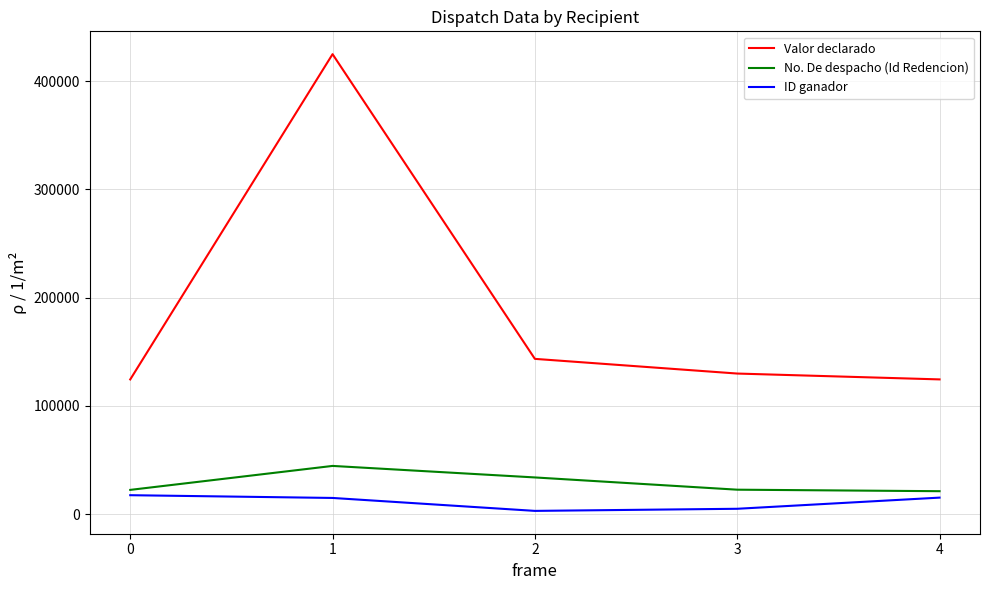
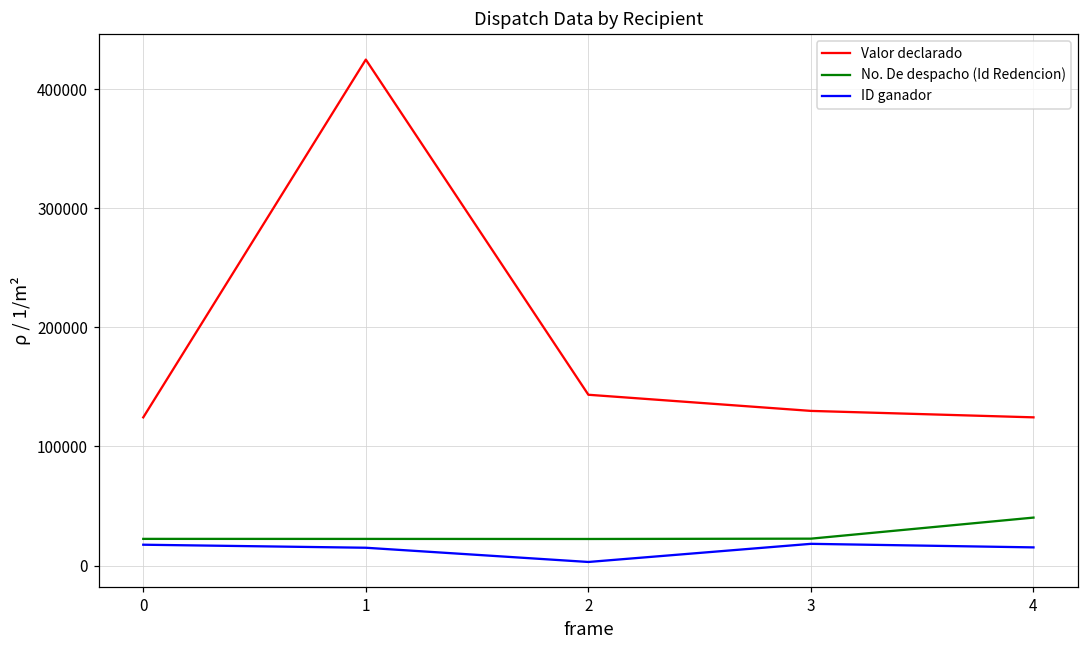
  {
    "Valor declarado": {
      "0": 124000,
      "1": 425000,
      "2": 143000,
      "3": 130000,
      "4": 124000
    },
    "No. De despacho (Id Redencion)": {
      "0": 22000,
-     "1": 45000,
-     "2": 34000,
+     "1": 22000,
+     "2": 22000,
      "3": 23000,
-     "4": 21000
+     "4": 40000
    },
    "ID ganador": {
      "0": 17000,
      "1": 15000,
      "2": 3000,
-     "3": 5000,
+     "3": 18000,
      "4": 15000
    }
  }
